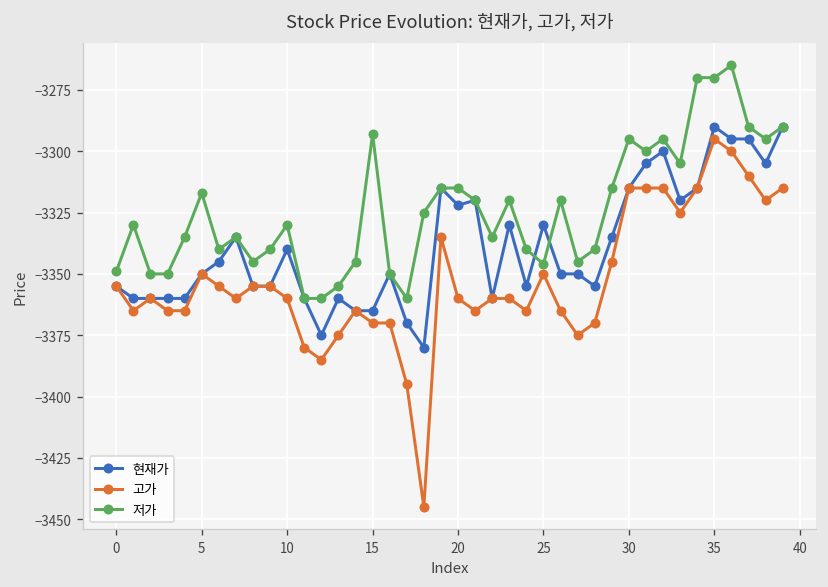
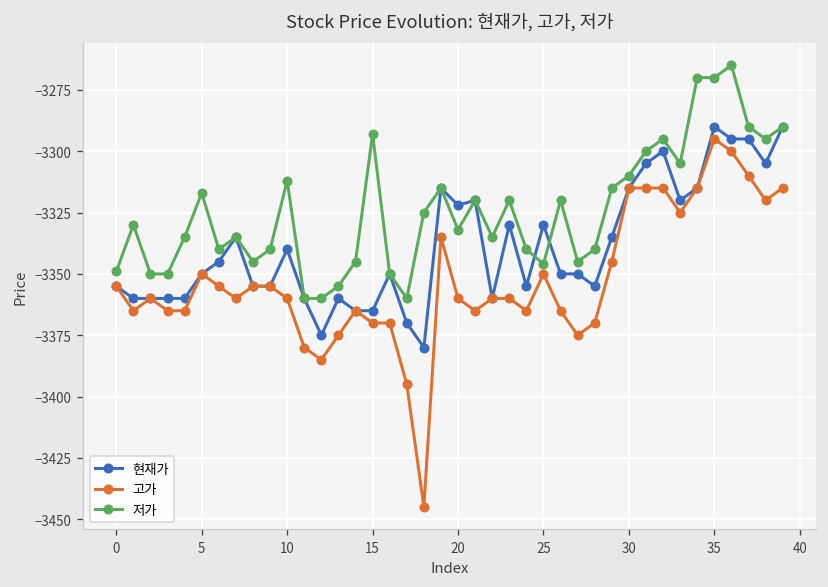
  {
    "현재가": {
      "10": -3340,
      "15": -3365,
      "20": -3322,
      "25": -3330,
      "35": -3290
    },
    "고가": {
      "10": -3360,
      "15": -3370,
      "20": -3360,
      "25": -3350,
      "35": -3295
    },
    "저가": {
      "0": -3349,
      "5": -3317,
-     "10": -3330,
+     "10": -3312,
      "15": -3293,
-     "20": -3315,
+     "20": -3332,
      "25": -3346,
-     "30": -3295,
+     "30": -3310,
      "35": -3270
    }
  }
